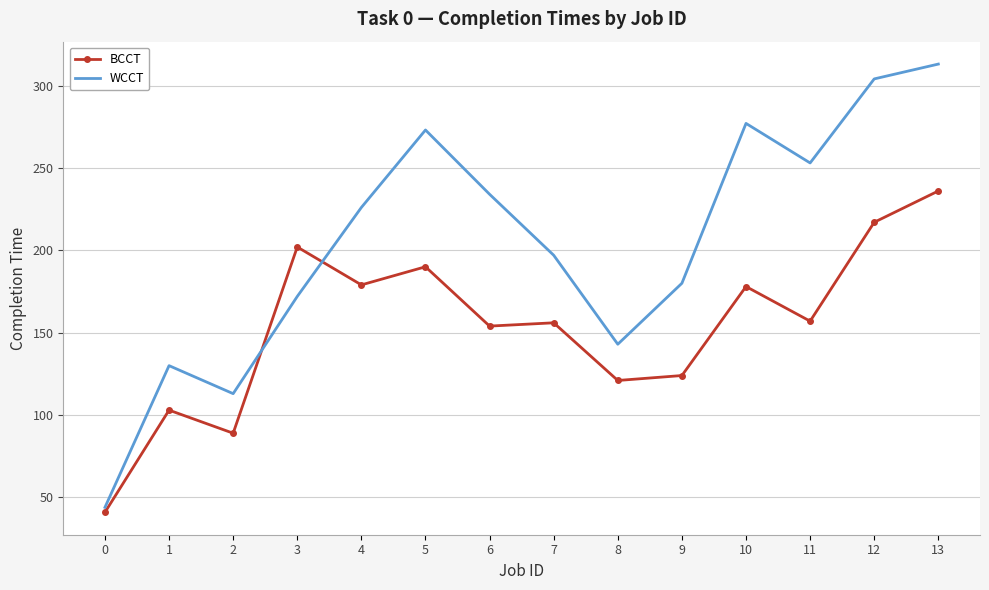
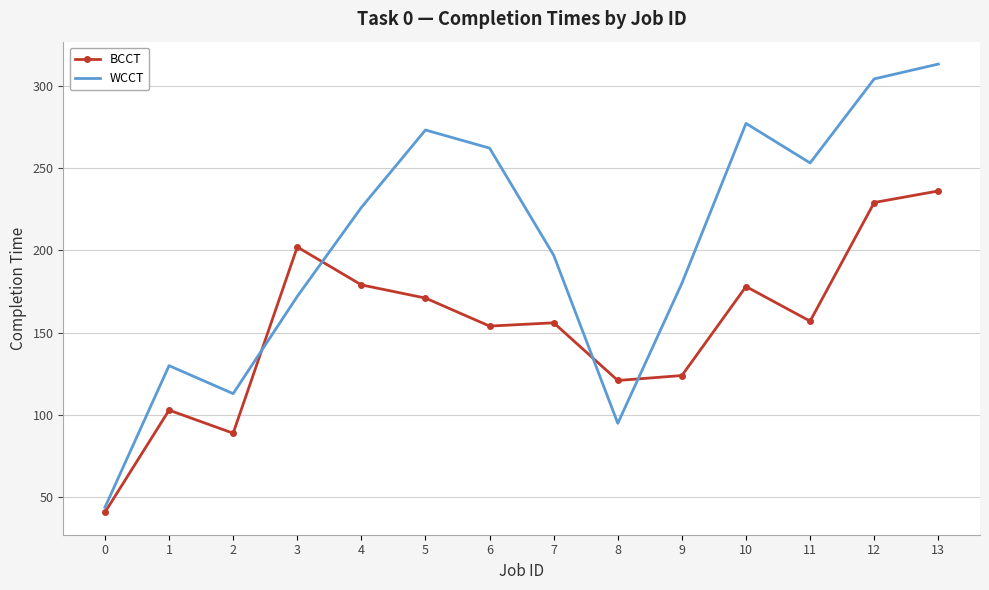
  {
    "BCCT": {
      "0": 41,
      "1": 103,
      "2": 89,
      "3": 202,
      "4": 179,
-     "5": 190,
+     "5": 171,
      "6": 154,
      "7": 156,
      "8": 121,
      "9": 124,
      "10": 178,
      "11": 157,
-     "12": 217,
+     "12": 229,
      "13": 236
    },
    "WCCT": {
      "0": 44,
      "1": 130,
      "2": 113,
      "3": 172,
      "4": 226,
      "5": 273,
-     "6": 234,
+     "6": 262,
      "7": 197,
-     "8": 143,
+     "8": 95,
      "9": 180,
      "10": 277,
      "11": 253,
      "12": 304,
      "13": 313
    }
  }
